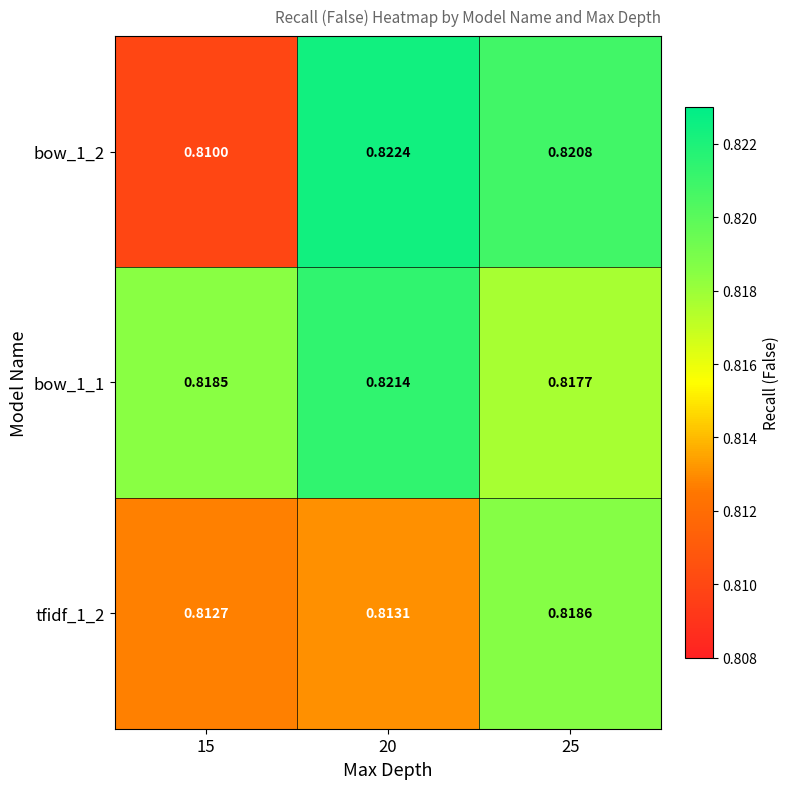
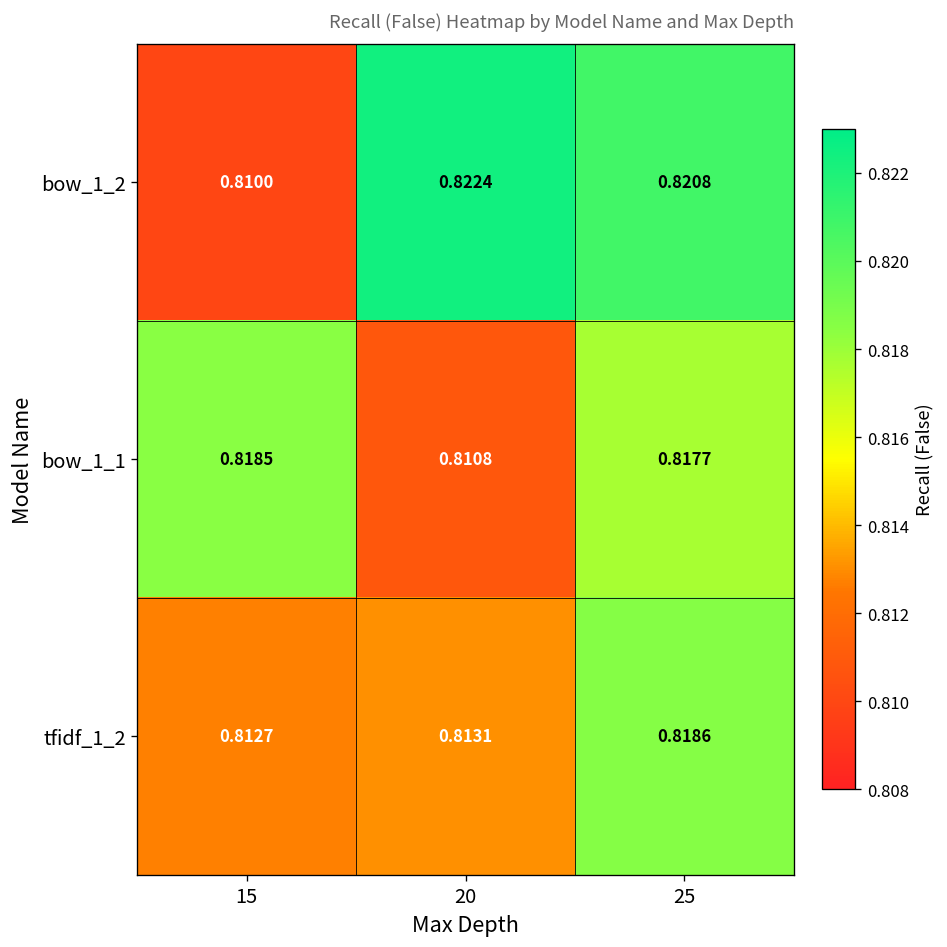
  {
    "bow_1_2": {
      "15": 0.8100,
      "20": 0.8224,
      "25": 0.8208
    },
    "bow_1_1": {
      "15": 0.8185,
-     "20": 0.8214,
+     "20": 0.8108,
      "25": 0.8177
    },
    "tfidf_1_2": {
      "15": 0.8127,
      "20": 0.8131,
      "25": 0.8186
    }
  }
